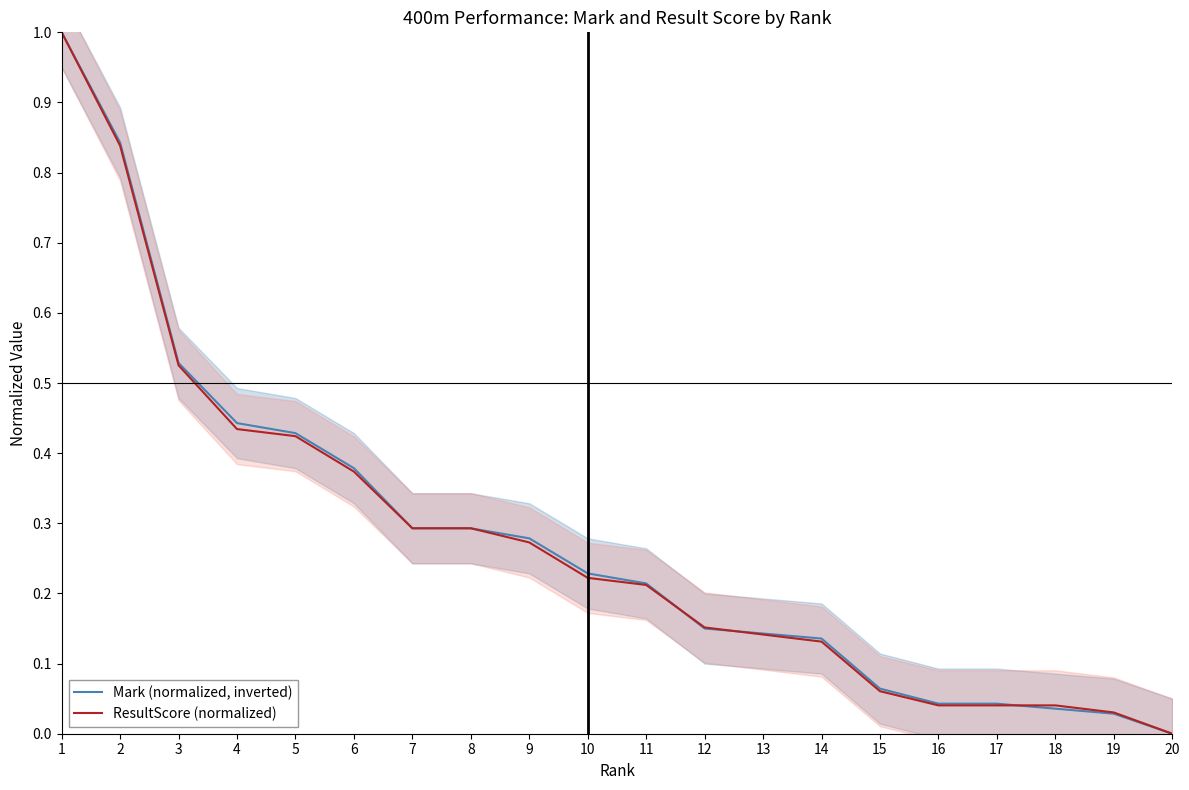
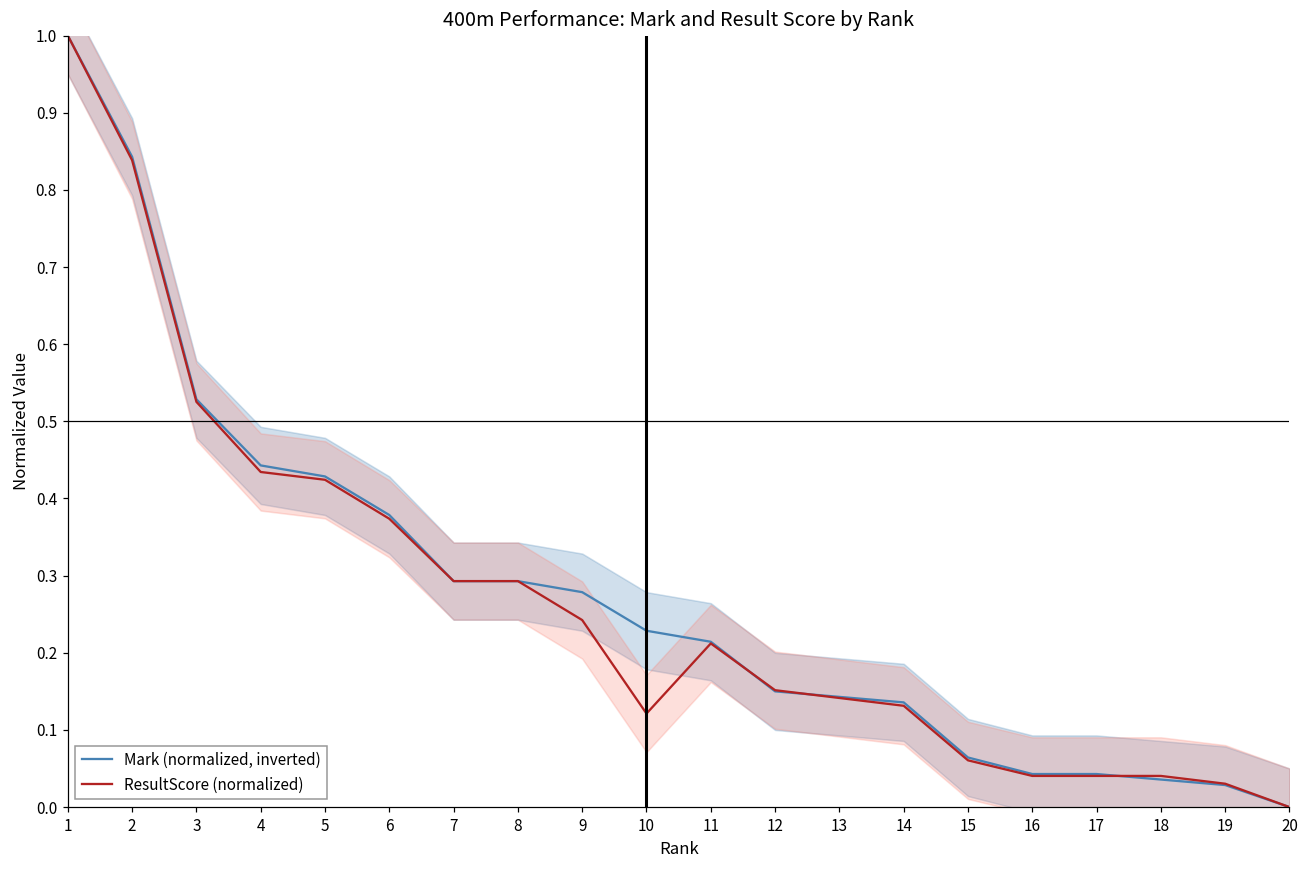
  {
    "ResultScore (normalized)": {
      "2": 0.84,
      "4": 0.43,
      "5": 0.42,
      "6": 0.37,
-     "9": 0.27,
-     "10": 0.22,
+     "9": 0.24,
+     "10": 0.12,
      "14": 0.13,
      "15": 0.06,
      "18": 0.04
    }
  }
